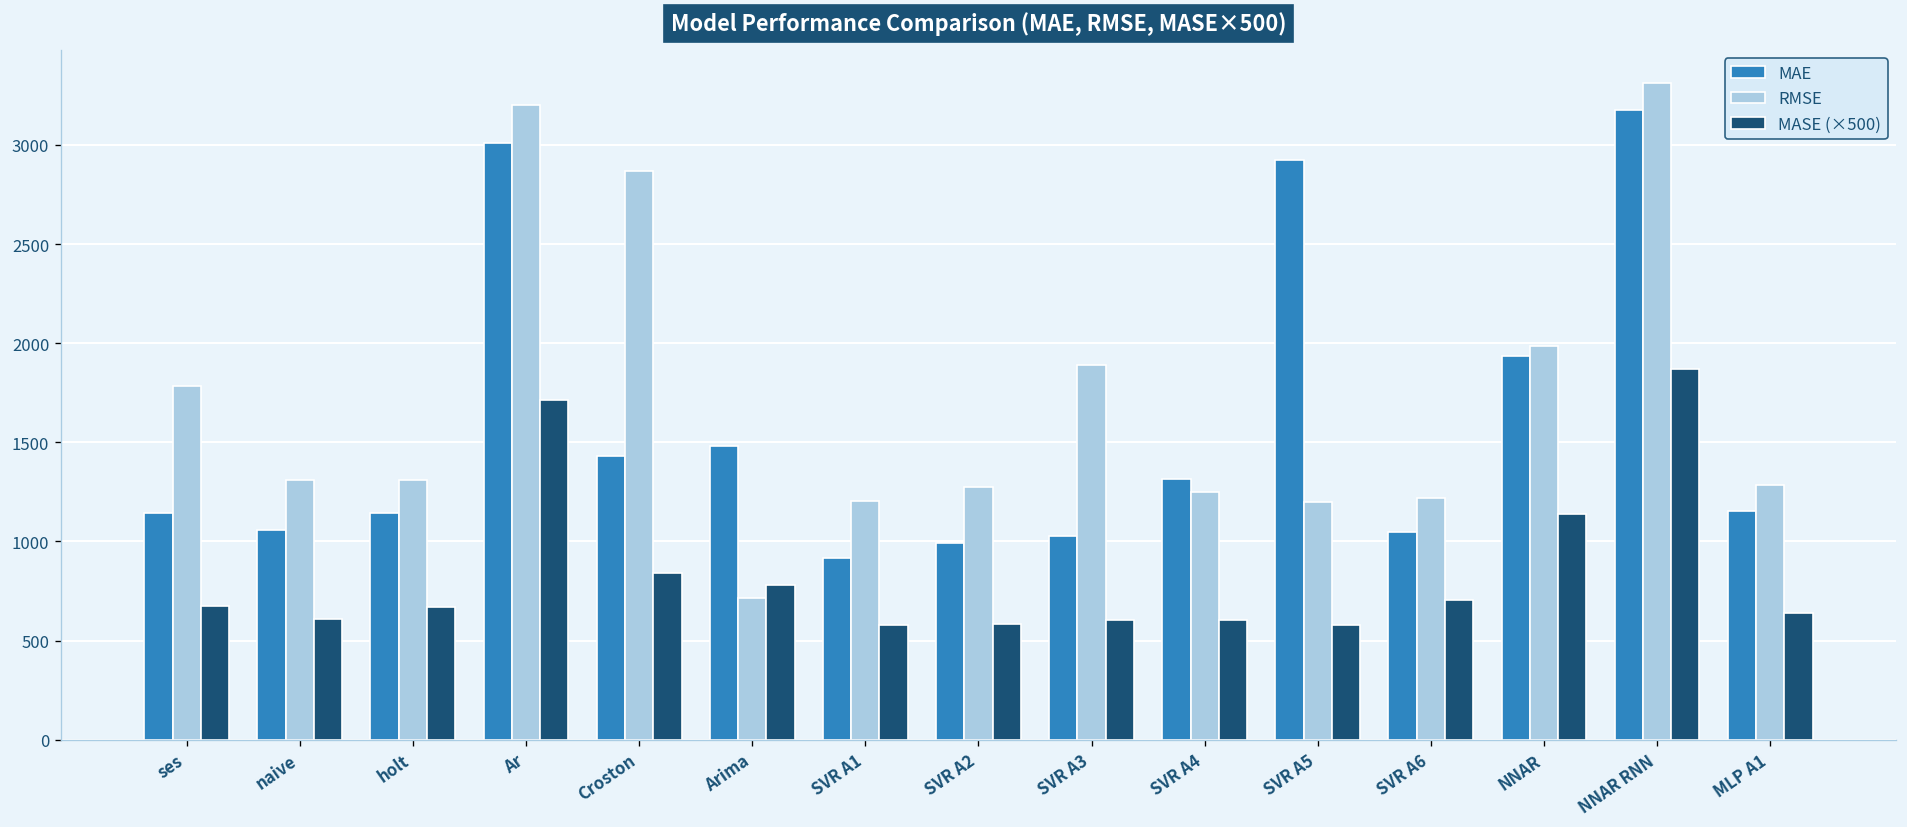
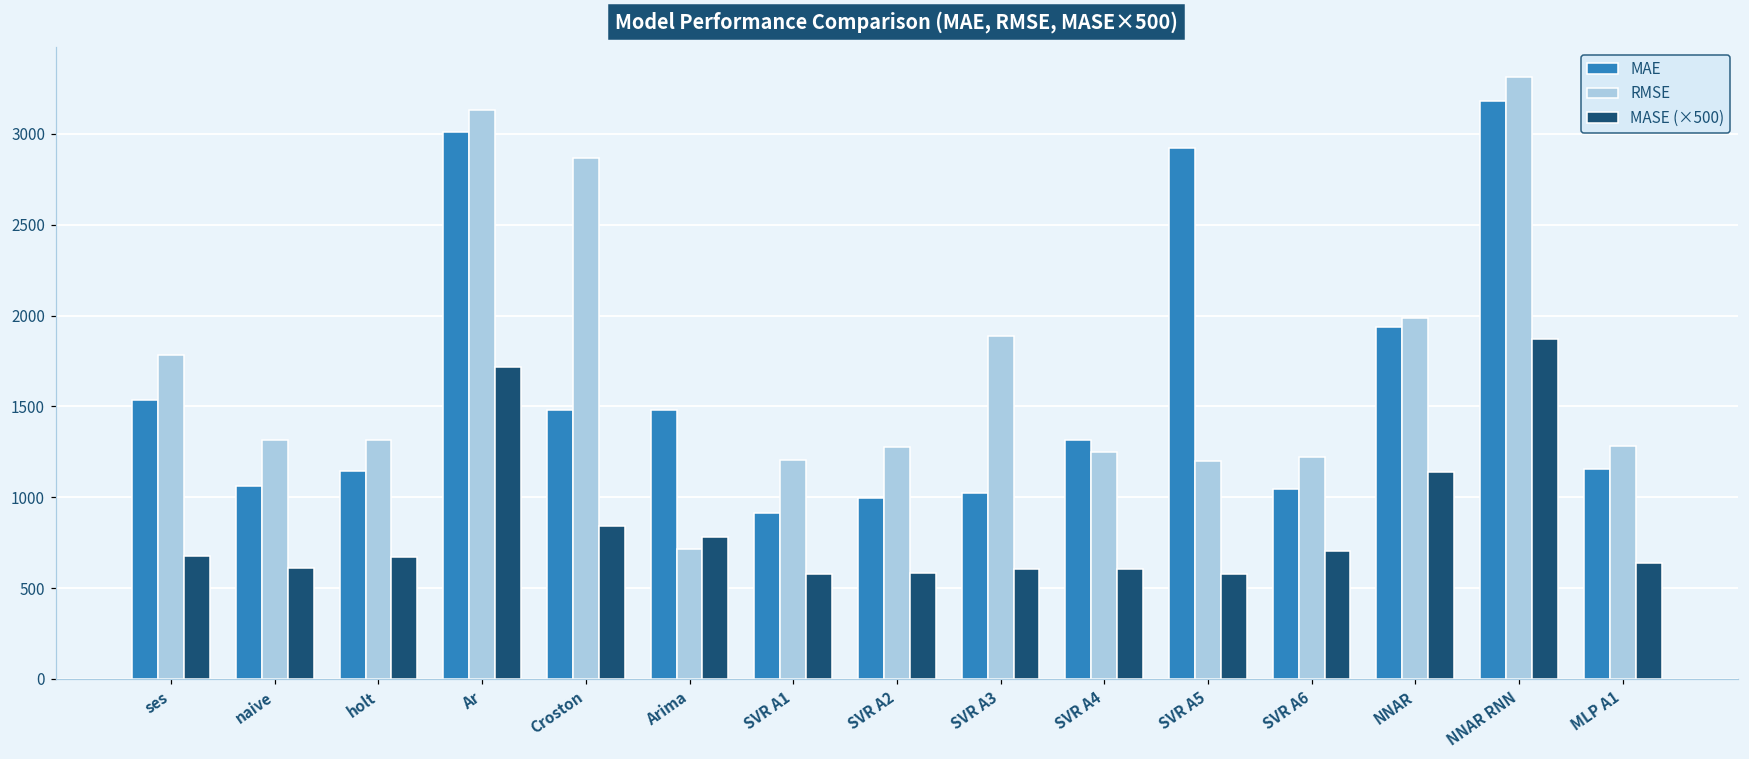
  {
    "MAE": {
-     "ses": 1150,
+     "ses": 1530,
      "naive": 1060,
      "holt": 1140,
      "Ar": 3010,
-     "Croston": 1430,
+     "Croston": 1480,
      "Arima": 1480,
      "SVR A1": 920,
      "SVR A2": 990,
      "SVR A3": 1030,
      "SVR A4": 1320,
      "SVR A5": 2920,
      "SVR A6": 1050,
      "NNAR": 1940,
      "NNAR RNN": 3180,
      "MLP A1": 1150
    },
    "RMSE": {
      "ses": 1780,
      "naive": 1310,
      "holt": 1310,
-     "Ar": 3200,
+     "Ar": 3130,
      "Croston": 2870,
      "Arima": 710,
      "SVR A1": 1200,
      "SVR A2": 1280,
      "SVR A3": 1890,
      "SVR A4": 1250,
      "SVR A5": 1200,
      "SVR A6": 1220,
      "NNAR": 1990,
      "NNAR RNN": 3310,
      "MLP A1": 1280
    },
    "MASE (×500)": {
      "ses": 680,
      "naive": 610,
      "holt": 670,
      "Ar": 1720,
      "Croston": 840,
      "Arima": 780,
      "SVR A1": 580,
      "SVR A2": 590,
      "SVR A3": 610,
      "SVR A4": 610,
      "SVR A5": 580,
      "SVR A6": 710,
      "NNAR": 1140,
      "NNAR RNN": 1870,
      "MLP A1": 640
    }
  }
